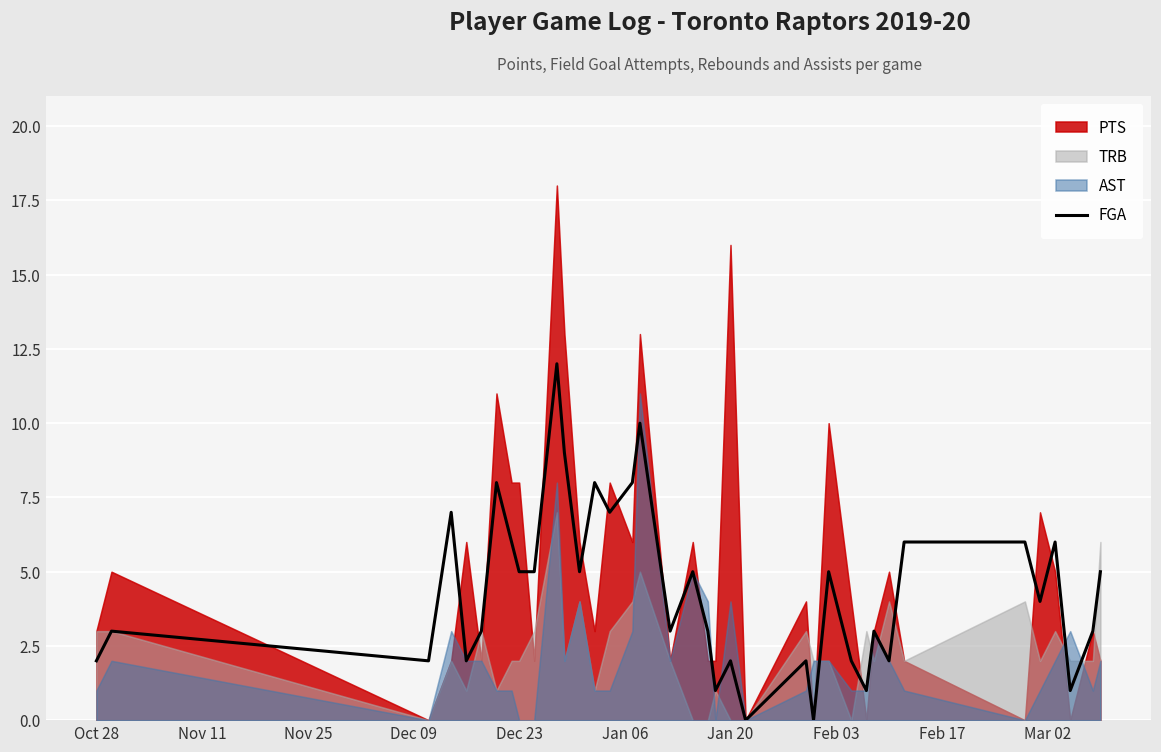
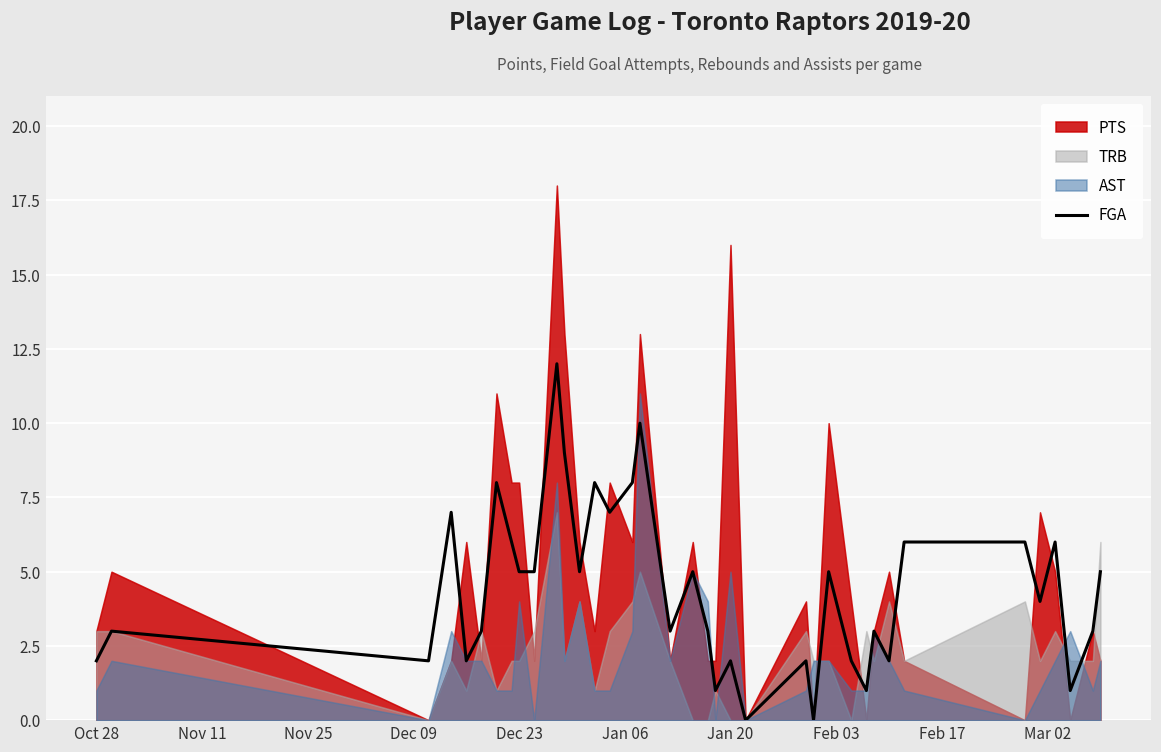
  {
    "FGA": {
      "Oct 28": 2,
      "Dec 23": 5,
      "Jan 20": 2
    },
    "PTS": {
      "Dec 23": 8,
      "Jan 20": 16
    },
    "TRB": {
      "Dec 23": 2,
      "Jan 20": 0
    },
    "AST": {
      "Oct 28": 1,
-     "Dec 23": 0,
-     "Jan 20": 4
+     "Dec 23": 4,
+     "Jan 20": 5
    }
  }
